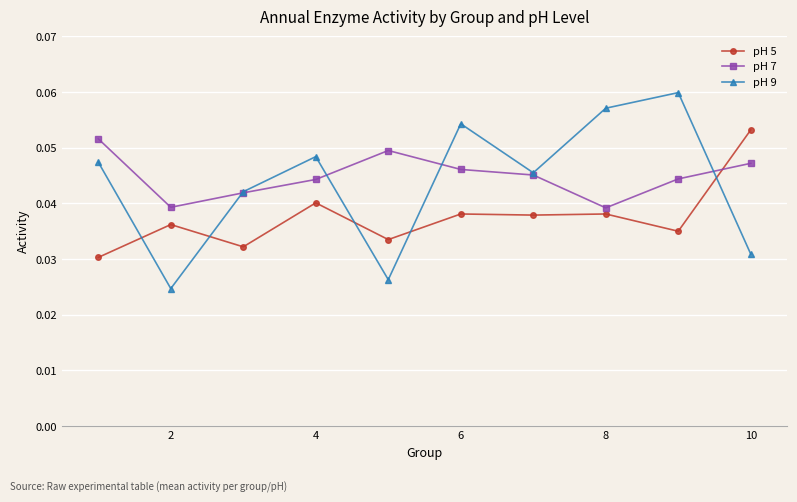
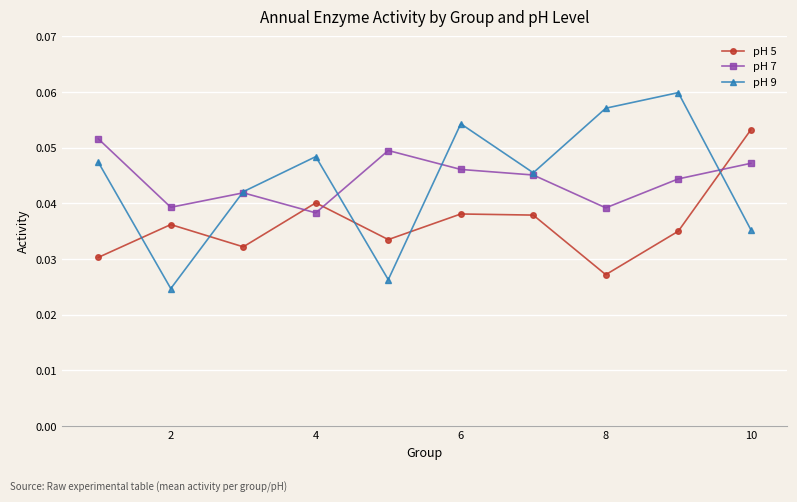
  {
    "pH 5": {
      "2": 0.036,
      "4": 0.040,
      "6": 0.038,
-     "8": 0.038,
+     "8": 0.027,
      "10": 0.053
    },
    "pH 7": {
      "2": 0.039,
-     "4": 0.044,
+     "4": 0.038,
      "6": 0.046,
      "8": 0.039,
      "10": 0.047
    },
    "pH 9": {
      "2": 0.025,
      "4": 0.048,
      "6": 0.054,
      "8": 0.057,
-     "10": 0.031
+     "10": 0.035
    }
  }
